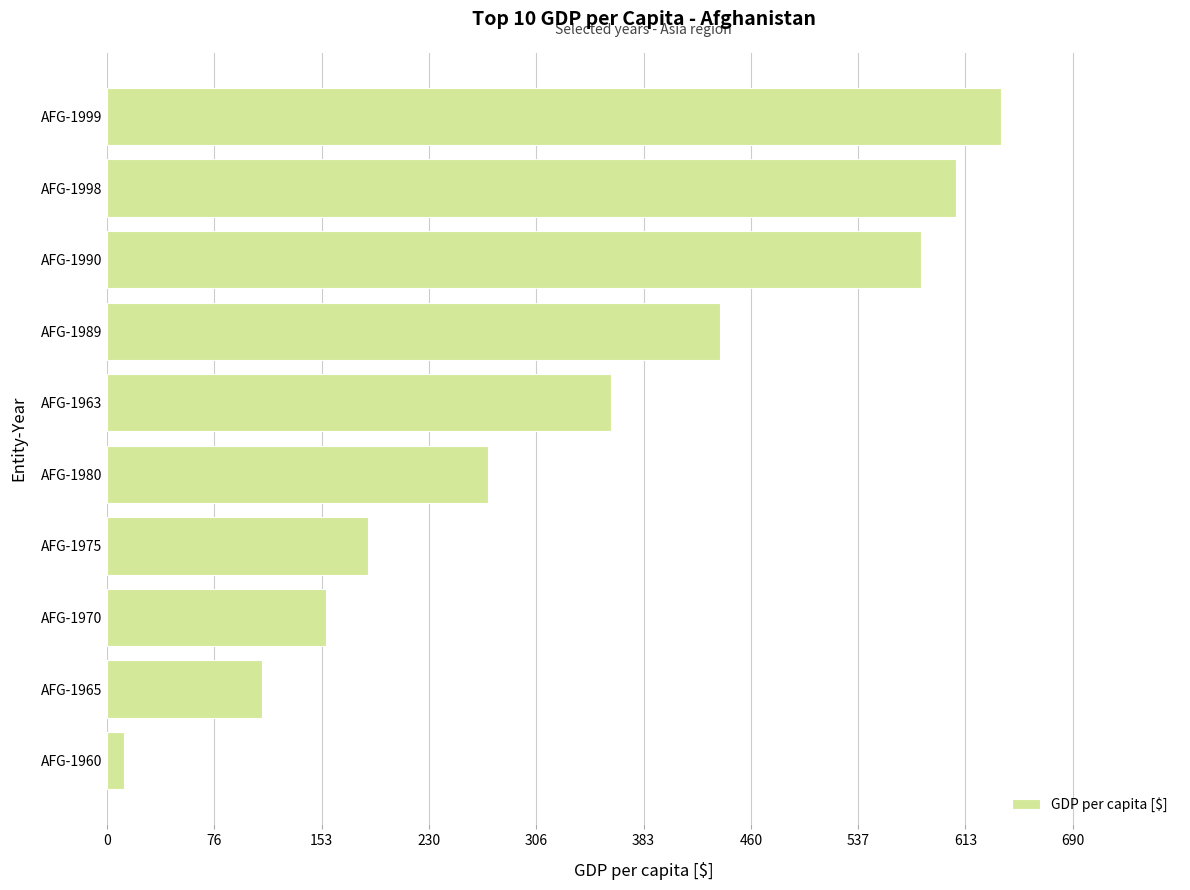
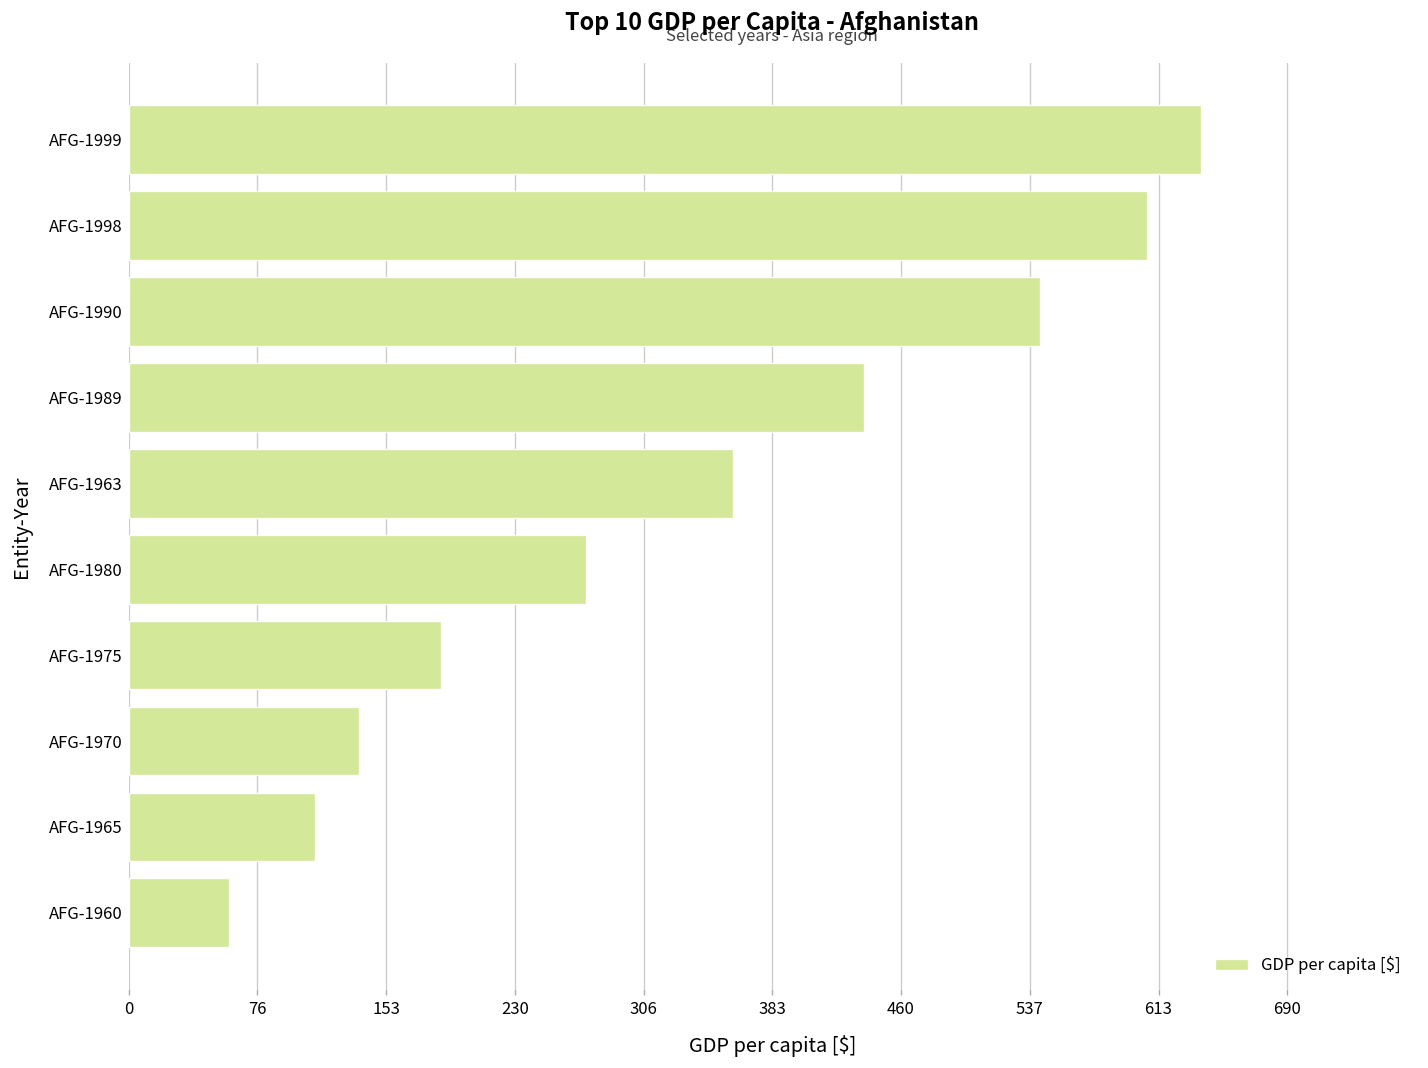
  {
    "AFG-1999": 639,
    "AFG-1998": 607,
-   "AFG-1990": 582,
+   "AFG-1990": 543,
    "AFG-1989": 438,
    "AFG-1963": 361,
    "AFG-1980": 273,
    "AFG-1975": 187,
-   "AFG-1970": 157,
+   "AFG-1970": 138,
    "AFG-1965": 111,
-   "AFG-1960": 12
+   "AFG-1960": 60
  }
